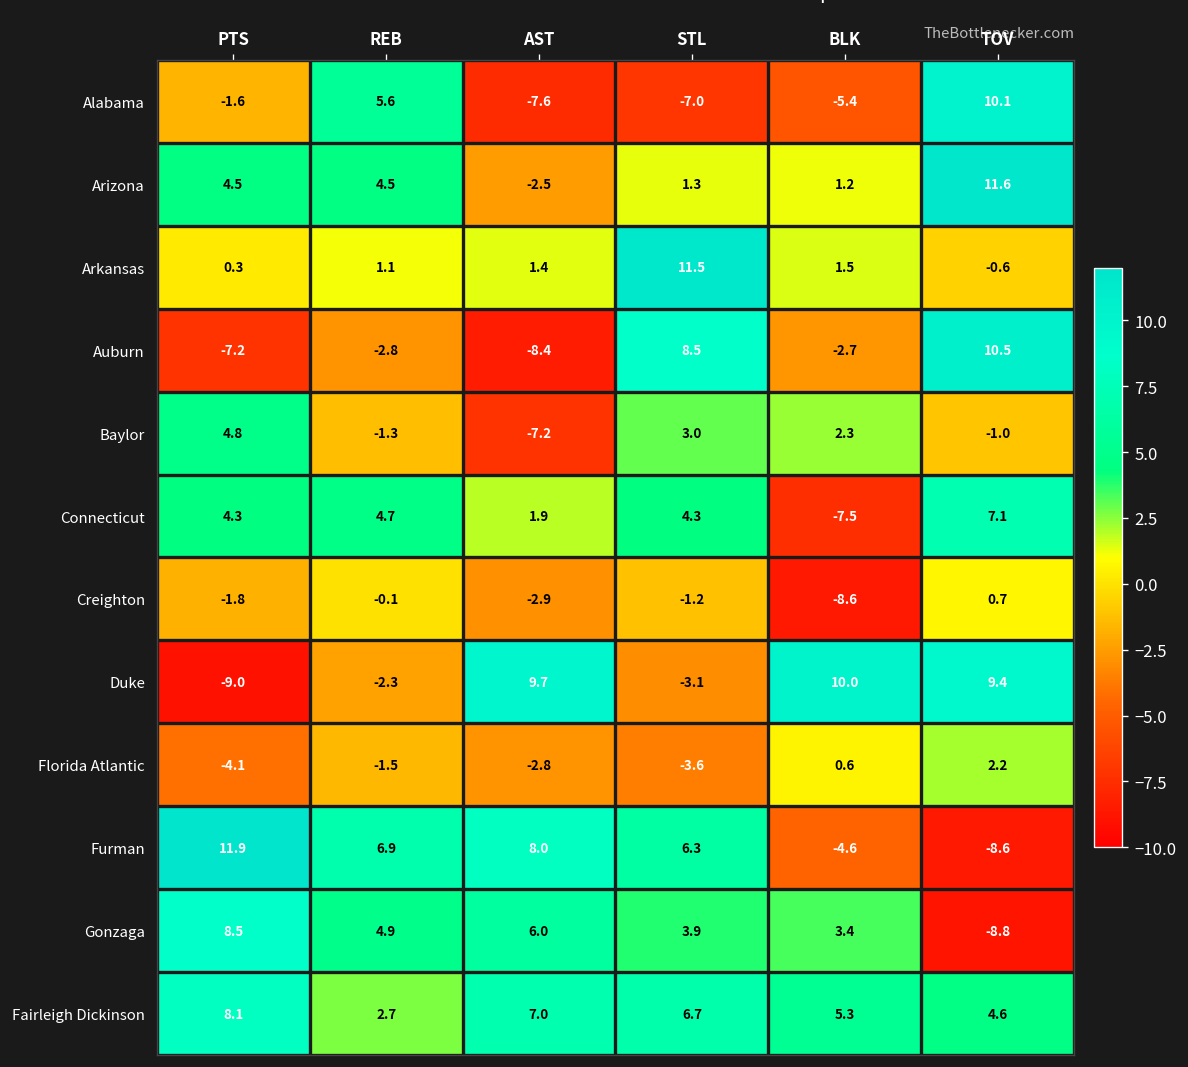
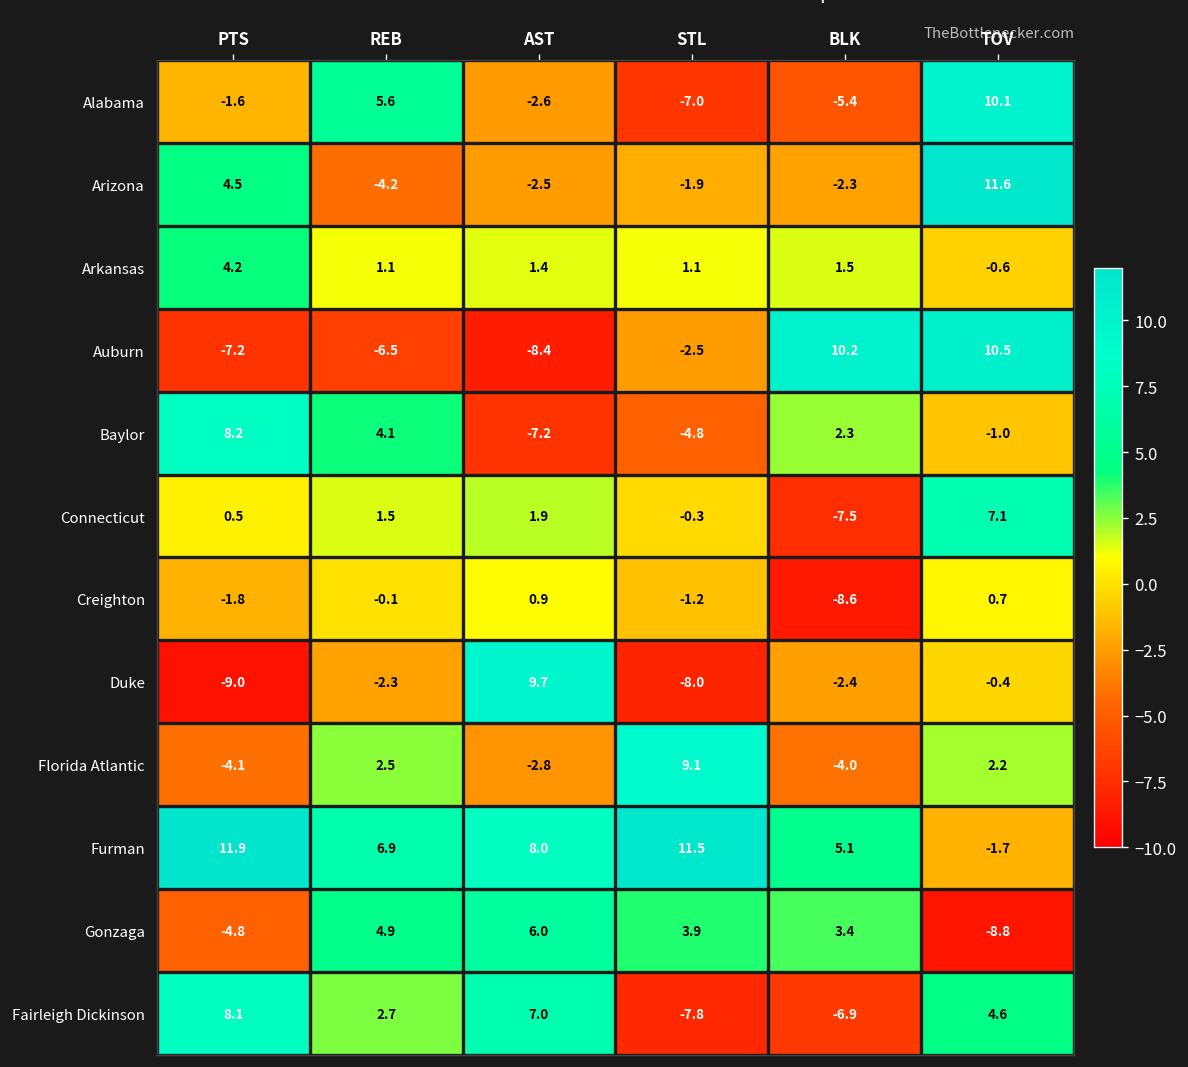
  {
    "Alabama": {
      "PTS": -1.6,
      "REB": 5.6,
-     "AST": -7.6,
+     "AST": -2.6,
      "STL": -7.0,
      "BLK": -5.4,
      "TOV": 10.1
    },
    "Arizona": {
      "PTS": 4.5,
-     "REB": 4.5,
+     "REB": -4.2,
      "AST": -2.5,
-     "STL": 1.3,
-     "BLK": 1.2,
+     "STL": -1.9,
+     "BLK": -2.3,
      "TOV": 11.6
    },
    "Arkansas": {
-     "PTS": 0.3,
+     "PTS": 4.2,
      "REB": 1.1,
      "AST": 1.4,
-     "STL": 11.5,
+     "STL": 1.1,
      "BLK": 1.5,
      "TOV": -0.6
    },
    "Auburn": {
      "PTS": -7.2,
-     "REB": -2.8,
+     "REB": -6.5,
      "AST": -8.4,
-     "STL": 8.5,
-     "BLK": -2.7,
+     "STL": -2.5,
+     "BLK": 10.2,
      "TOV": 10.5
    },
    "Baylor": {
-     "PTS": 4.8,
-     "REB": -1.3,
+     "PTS": 8.2,
+     "REB": 4.1,
      "AST": -7.2,
-     "STL": 3.0,
+     "STL": -4.8,
      "BLK": 2.3,
      "TOV": -1.0
    },
    "Connecticut": {
-     "PTS": 4.3,
-     "REB": 4.7,
+     "PTS": 0.5,
+     "REB": 1.5,
      "AST": 1.9,
-     "STL": 4.3,
+     "STL": -0.3,
      "BLK": -7.5,
      "TOV": 7.1
    },
    "Creighton": {
      "PTS": -1.8,
      "REB": -0.1,
-     "AST": -2.9,
+     "AST": 0.9,
      "STL": -1.2,
      "BLK": -8.6,
      "TOV": 0.7
    },
    "Duke": {
      "PTS": -9.0,
      "REB": -2.3,
      "AST": 9.7,
-     "STL": -3.1,
-     "BLK": 10.0,
-     "TOV": 9.4
+     "STL": -8.0,
+     "BLK": -2.4,
+     "TOV": -0.4
    },
    "Florida Atlantic": {
      "PTS": -4.1,
-     "REB": -1.5,
+     "REB": 2.5,
      "AST": -2.8,
-     "STL": -3.6,
-     "BLK": 0.6,
+     "STL": 9.1,
+     "BLK": -4.0,
      "TOV": 2.2
    },
    "Furman": {
      "PTS": 11.9,
      "REB": 6.9,
      "AST": 8.0,
-     "STL": 6.3,
-     "BLK": -4.6,
-     "TOV": -8.6
+     "STL": 11.5,
+     "BLK": 5.1,
+     "TOV": -1.7
    },
    "Gonzaga": {
-     "PTS": 8.5,
+     "PTS": -4.8,
      "REB": 4.9,
      "AST": 6.0,
      "STL": 3.9,
      "BLK": 3.4,
      "TOV": -8.8
    },
    "Fairleigh Dickinson": {
      "PTS": 8.1,
      "REB": 2.7,
      "AST": 7.0,
-     "STL": 6.7,
-     "BLK": 5.3,
+     "STL": -7.8,
+     "BLK": -6.9,
      "TOV": 4.6
    }
  }
